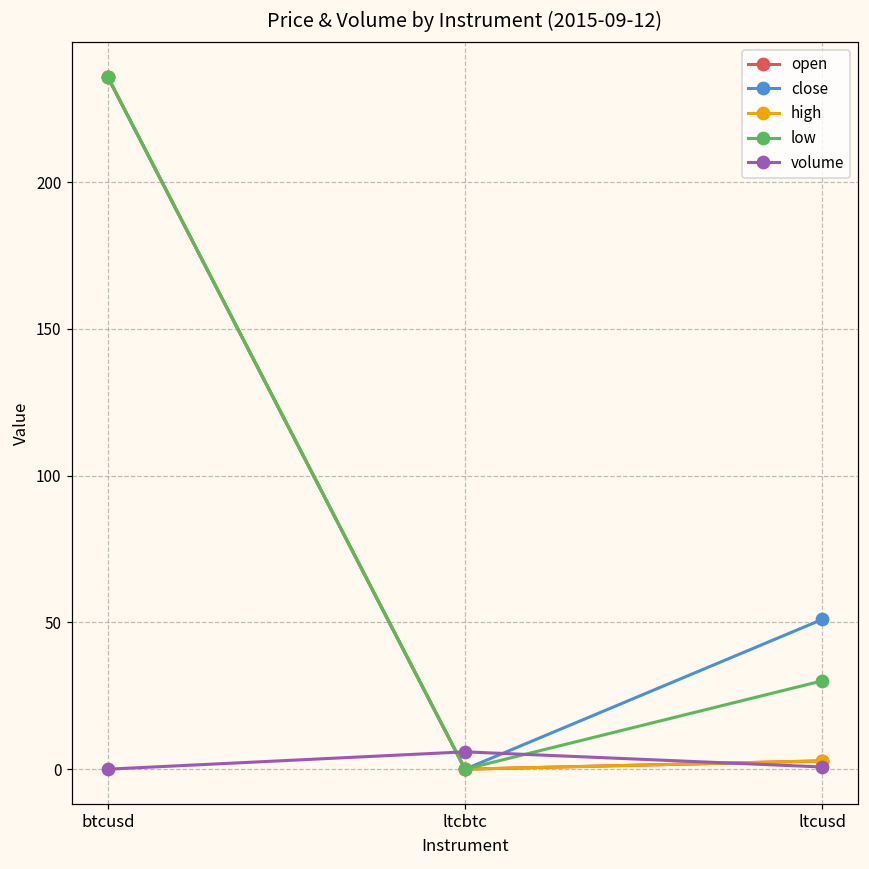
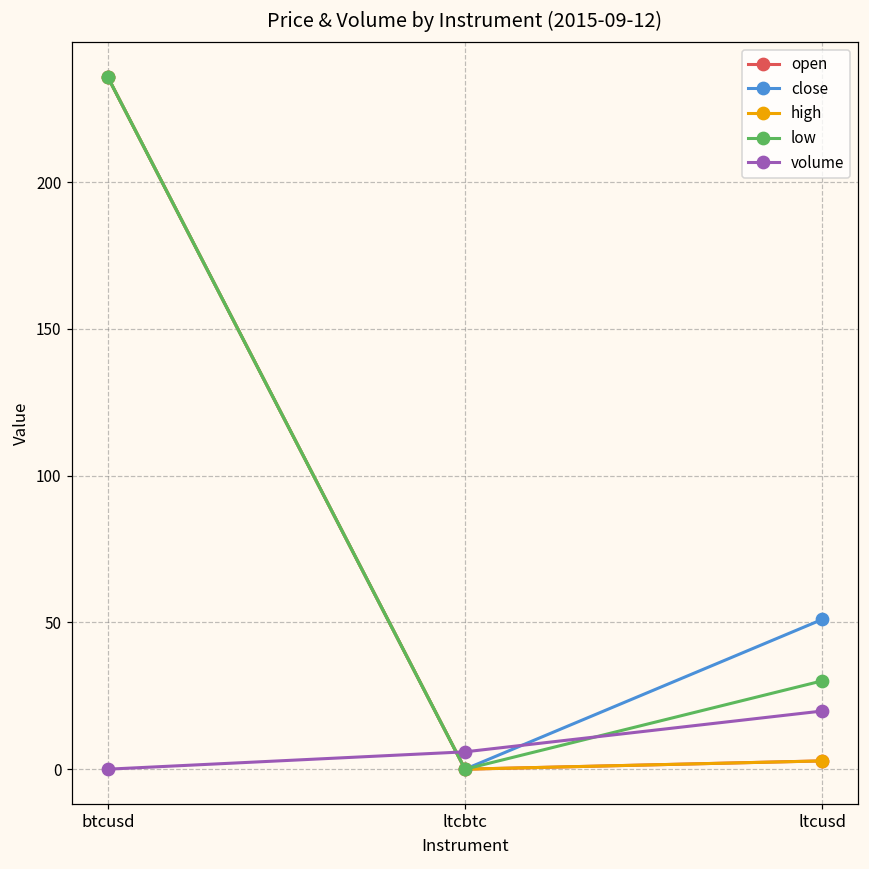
  {
    "high": {
      "ltcusd": 3
    },
    "close": {
      "ltcusd": 51
    },
    "low": {
      "ltcusd": 30
    },
    "volume": {
      "btcusd": 0,
      "ltcbtc": 6,
-     "ltcusd": 1
+     "ltcusd": 20
    }
  }
